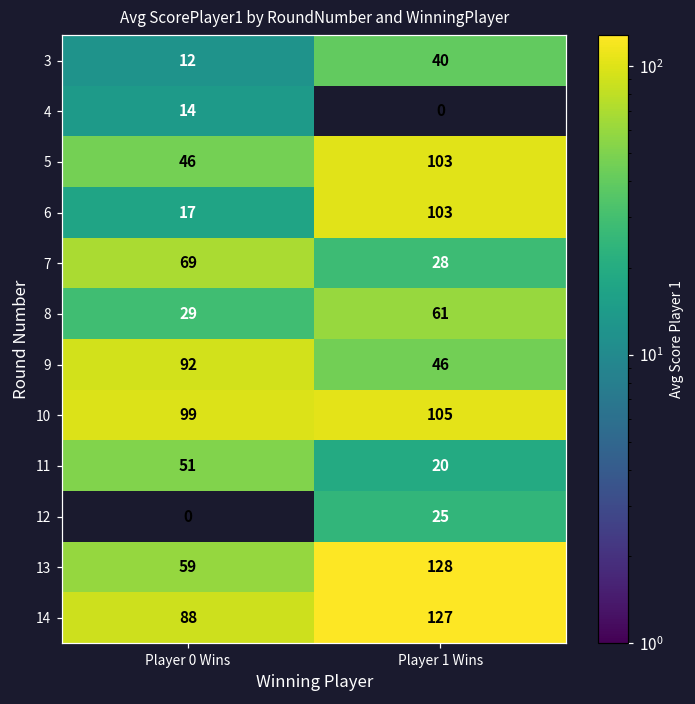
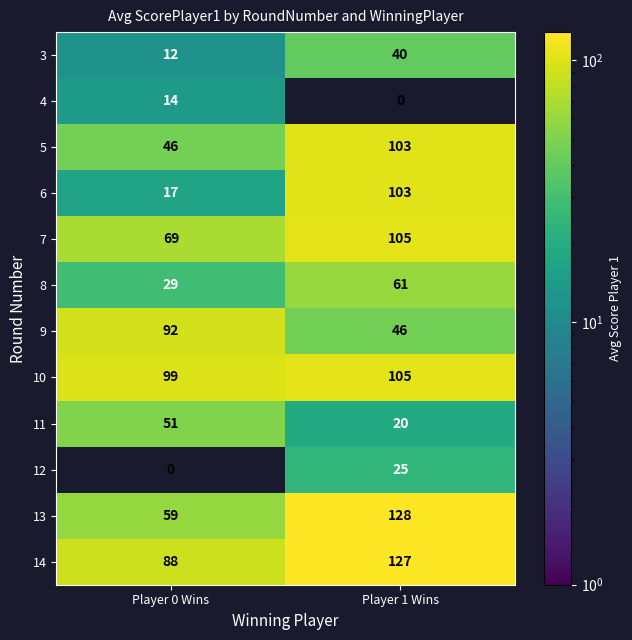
  {
    "3": {
      "Player 0 Wins": 12,
      "Player 1 Wins": 40
    },
    "4": {
      "Player 0 Wins": 14
    },
    "5": {
      "Player 0 Wins": 46,
      "Player 1 Wins": 103
    },
    "6": {
      "Player 0 Wins": 17,
      "Player 1 Wins": 103
    },
    "7": {
      "Player 0 Wins": 69,
-     "Player 1 Wins": 28
+     "Player 1 Wins": 105
    },
    "8": {
      "Player 0 Wins": 29,
      "Player 1 Wins": 61
    },
    "9": {
      "Player 0 Wins": 92,
      "Player 1 Wins": 46
    },
    "10": {
      "Player 0 Wins": 99,
      "Player 1 Wins": 105
    },
    "11": {
      "Player 0 Wins": 51,
      "Player 1 Wins": 20
    },
    "12": {
      "Player 1 Wins": 25
    },
    "13": {
      "Player 0 Wins": 59,
      "Player 1 Wins": 128
    },
    "14": {
      "Player 0 Wins": 88,
      "Player 1 Wins": 127
    }
  }
